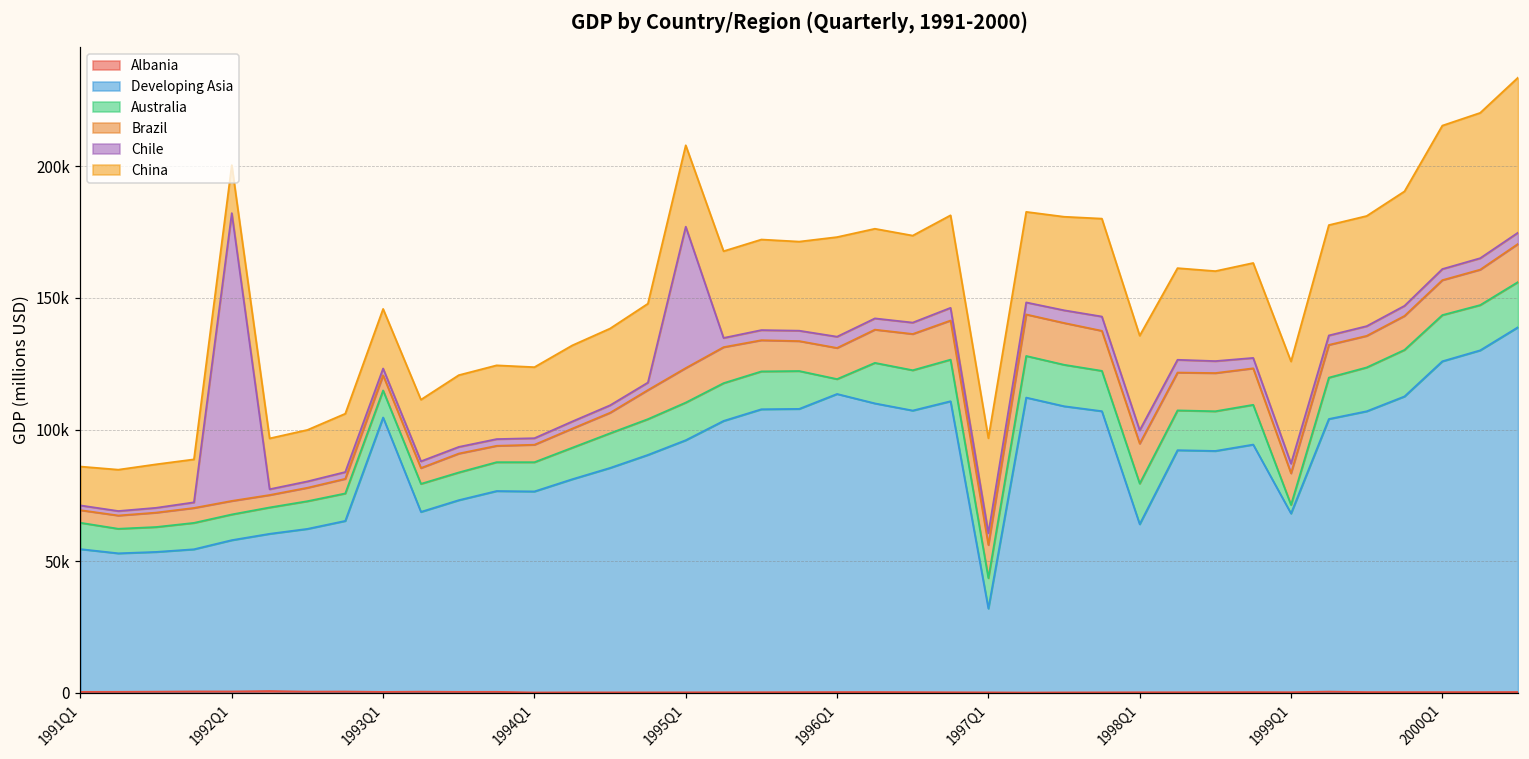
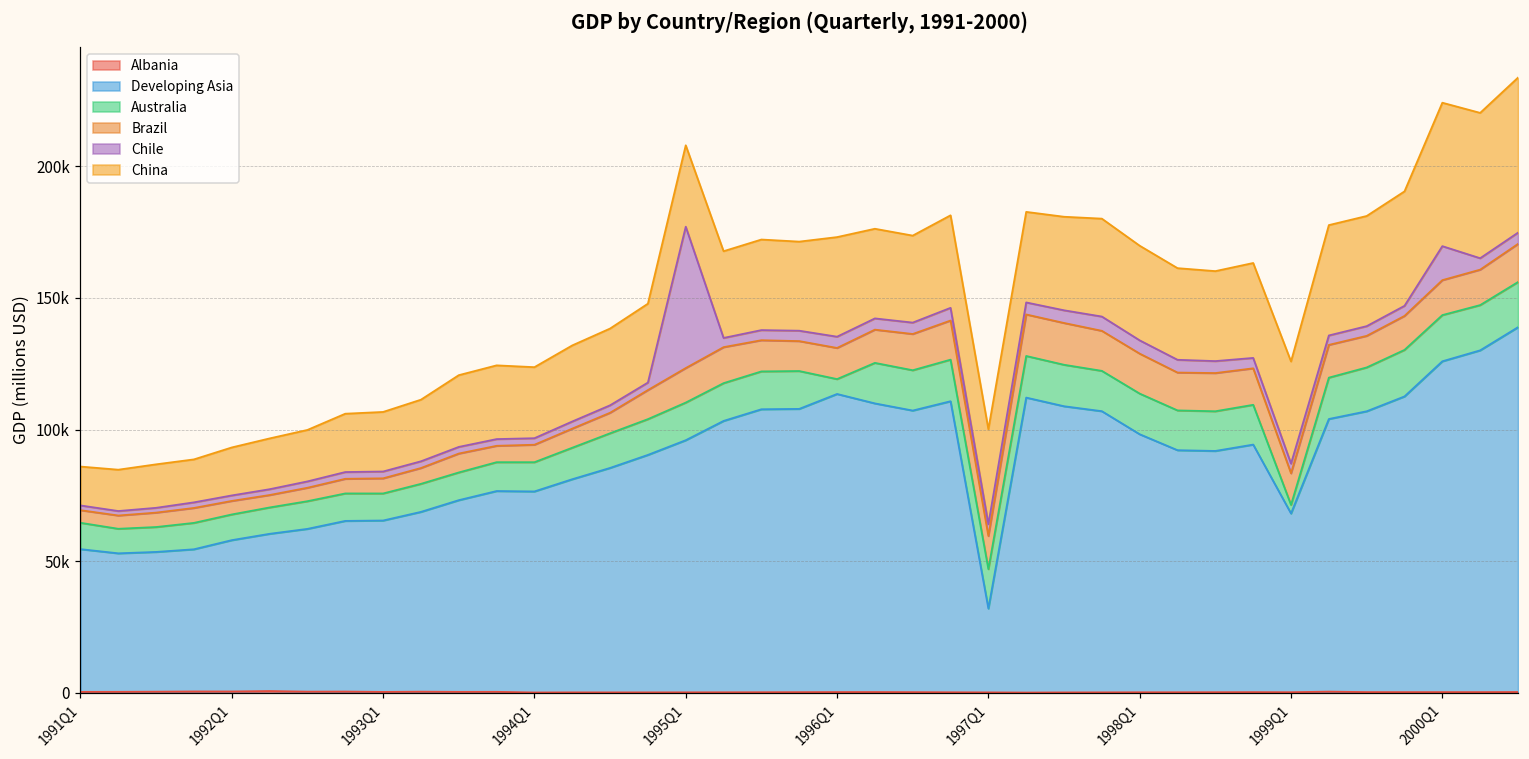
  {
    "Developing Asia": {
      "1991Q1": 54000,
      "1992Q1": 57000,
-     "1993Q1": 104000,
+     "1993Q1": 65000,
      "1994Q1": 76000,
      "1995Q1": 96000,
      "1996Q1": 113000,
      "1997Q1": 32000,
-     "1998Q1": 64000,
+     "1998Q1": 98000,
      "1999Q1": 68000,
      "2000Q1": 126000
    },
    "Australia": {
      "1991Q1": 10000,
      "1992Q1": 10000,
      "1993Q1": 10000,
      "1994Q1": 11000,
      "1995Q1": 14000,
      "1996Q1": 6000,
-     "1997Q1": 12000,
+     "1997Q1": 15000,
      "1998Q1": 15000,
      "1999Q1": 3000,
      "2000Q1": 18000
    },
    "Chile": {
      "1991Q1": 2000,
-     "1992Q1": 109000,
+     "1992Q1": 2000,
      "1993Q1": 3000,
      "1994Q1": 2000,
      "1995Q1": 54000,
      "1996Q1": 4000,
      "1997Q1": 4000,
      "1998Q1": 5000,
      "1999Q1": 4000,
-     "2000Q1": 4000
+     "2000Q1": 13000
    }
  }
